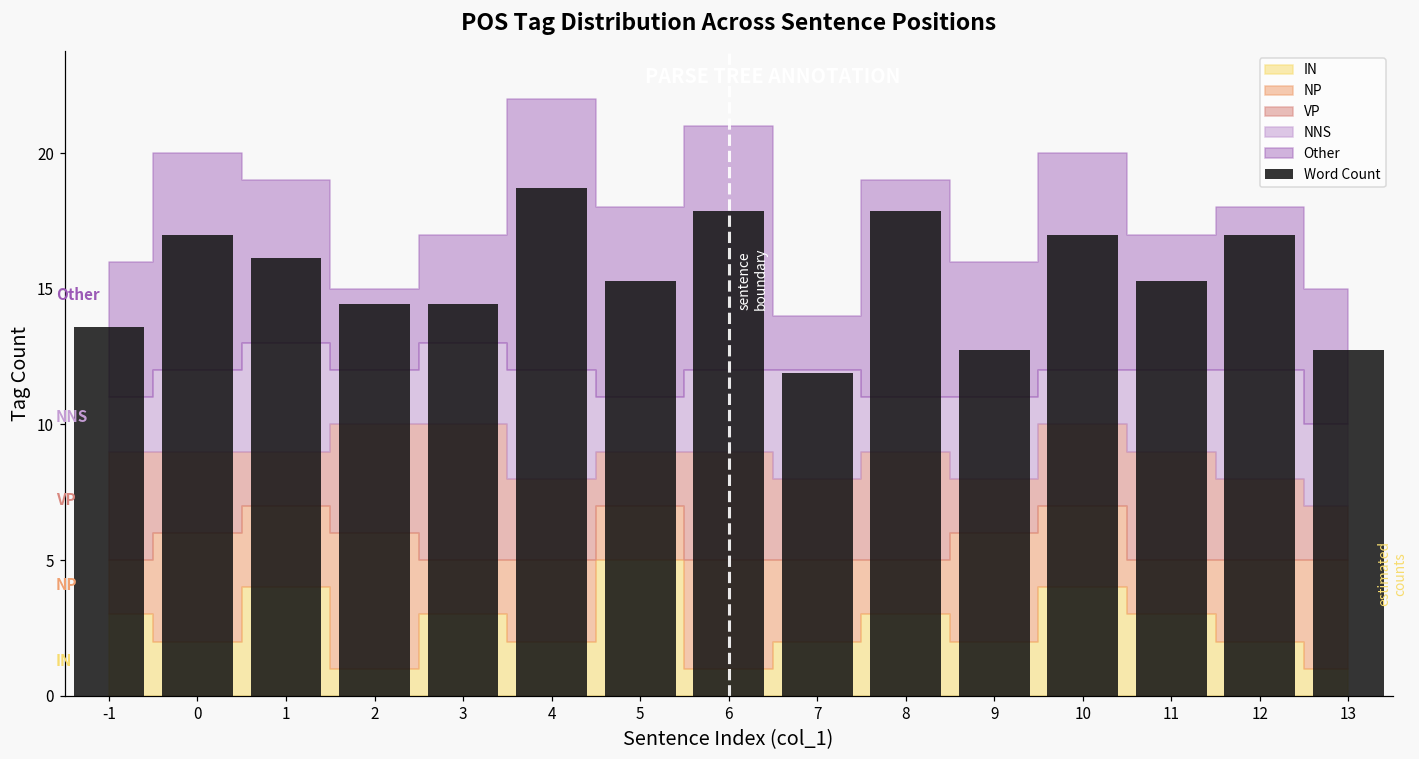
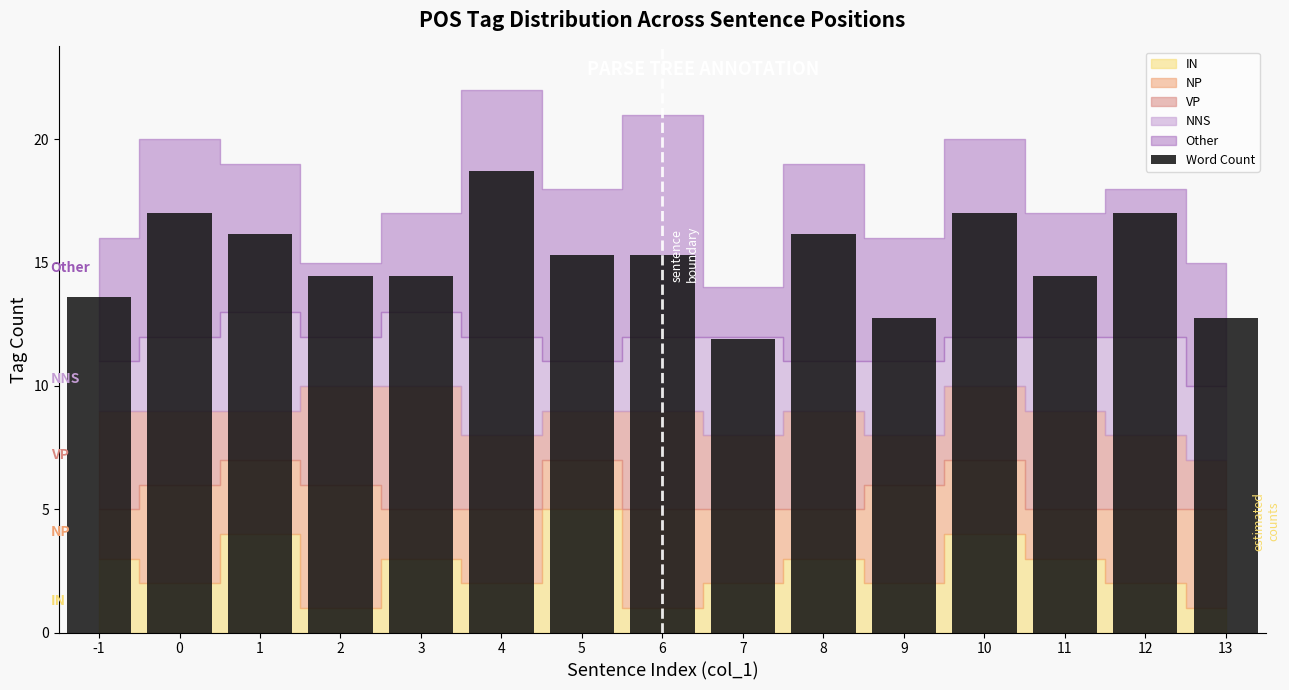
  {
    "Word Count": {
      "-1": 13.6,
      "0": 17.0,
      "1": 16.2,
      "2": 14.5,
      "3": 14.5,
      "4": 18.7,
      "5": 15.3,
-     "6": 17.8,
+     "6": 15.3,
      "7": 11.9,
-     "8": 17.8,
+     "8": 16.2,
      "9": 12.7,
      "10": 17.0,
-     "11": 15.3,
+     "11": 14.5,
      "12": 17.0,
      "13": 12.7
    }
  }
